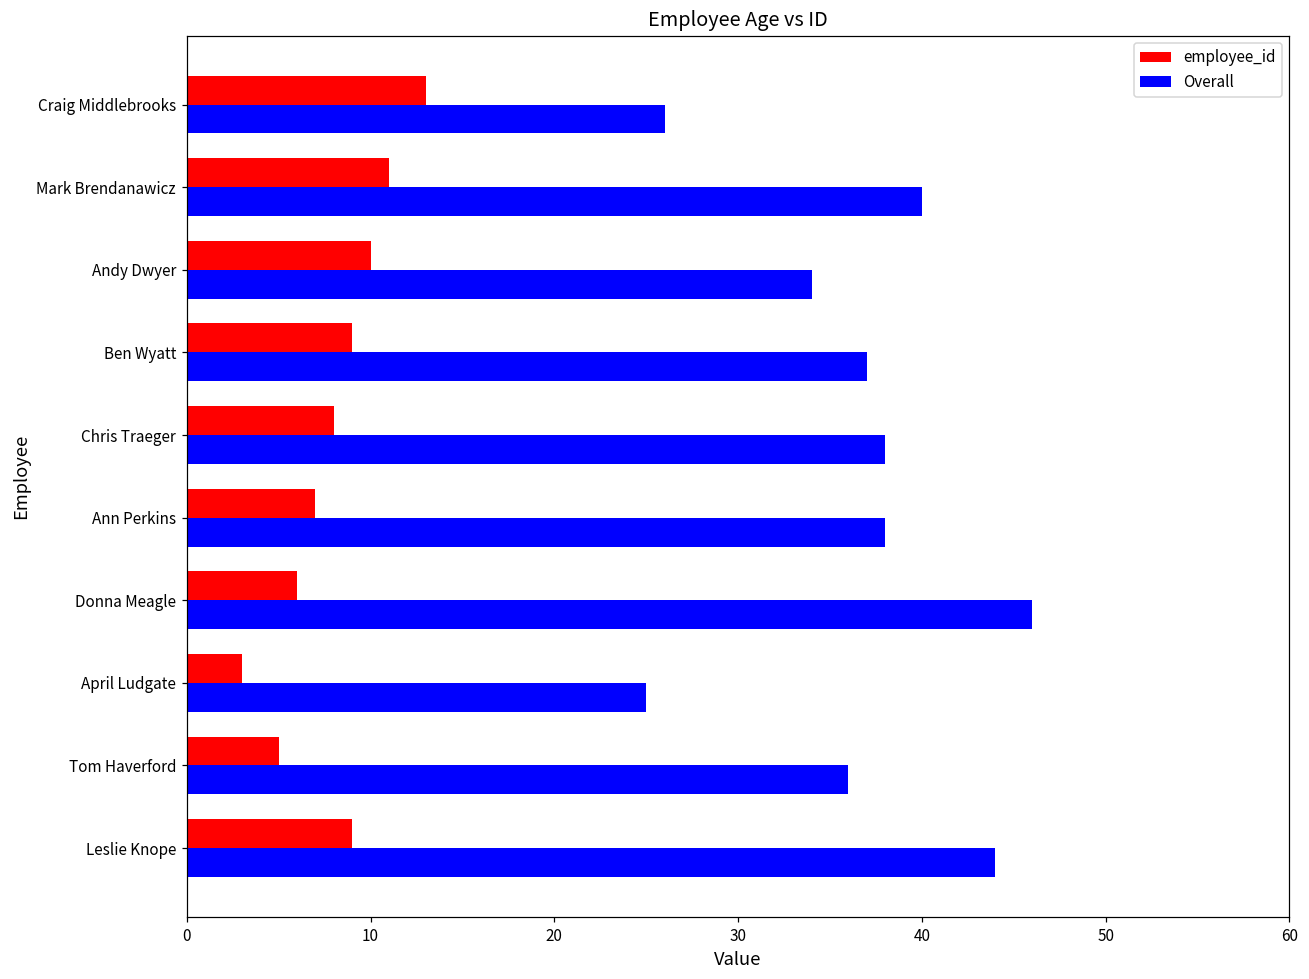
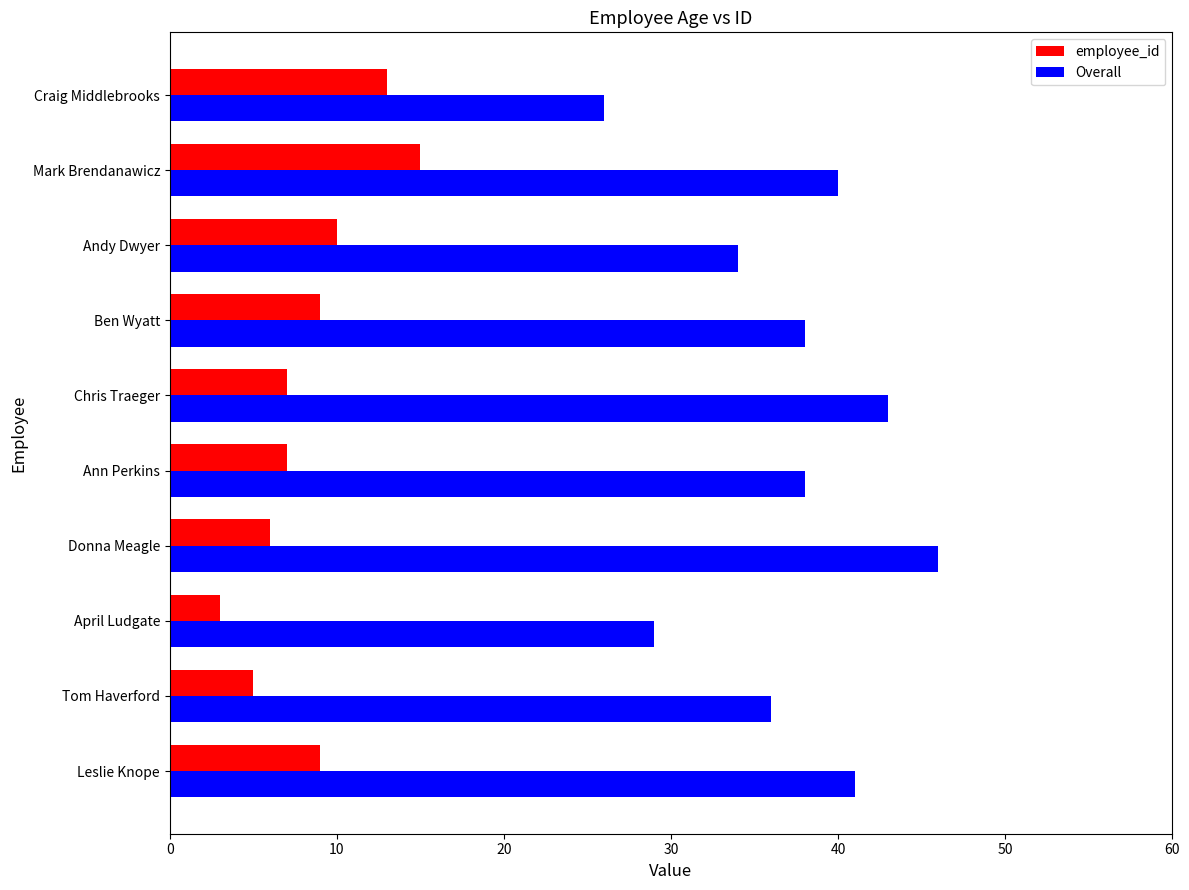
  {
    "employee_id": {
      "Craig Middlebrooks": 13,
-     "Mark Brendanawicz": 11,
+     "Mark Brendanawicz": 15,
      "Andy Dwyer": 10,
      "Ben Wyatt": 9,
-     "Chris Traeger": 8,
+     "Chris Traeger": 7,
      "Ann Perkins": 7,
      "Donna Meagle": 6,
      "April Ludgate": 3,
      "Tom Haverford": 5,
      "Leslie Knope": 9
    },
    "Overall": {
      "Craig Middlebrooks": 26,
      "Mark Brendanawicz": 40,
      "Andy Dwyer": 34,
-     "Ben Wyatt": 37,
-     "Chris Traeger": 38,
+     "Ben Wyatt": 38,
+     "Chris Traeger": 43,
      "Ann Perkins": 38,
      "Donna Meagle": 46,
-     "April Ludgate": 25,
+     "April Ludgate": 29,
      "Tom Haverford": 36,
-     "Leslie Knope": 44
+     "Leslie Knope": 41
    }
  }
